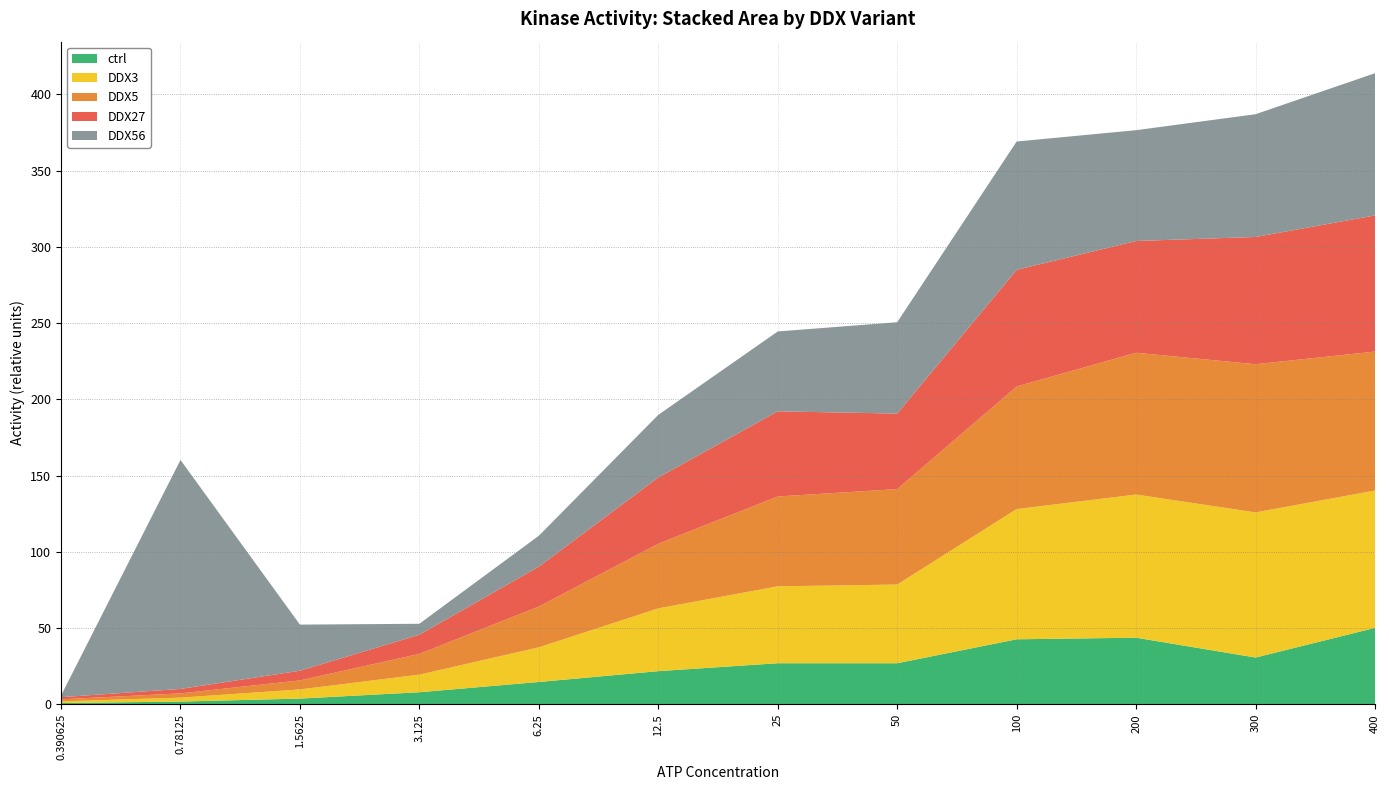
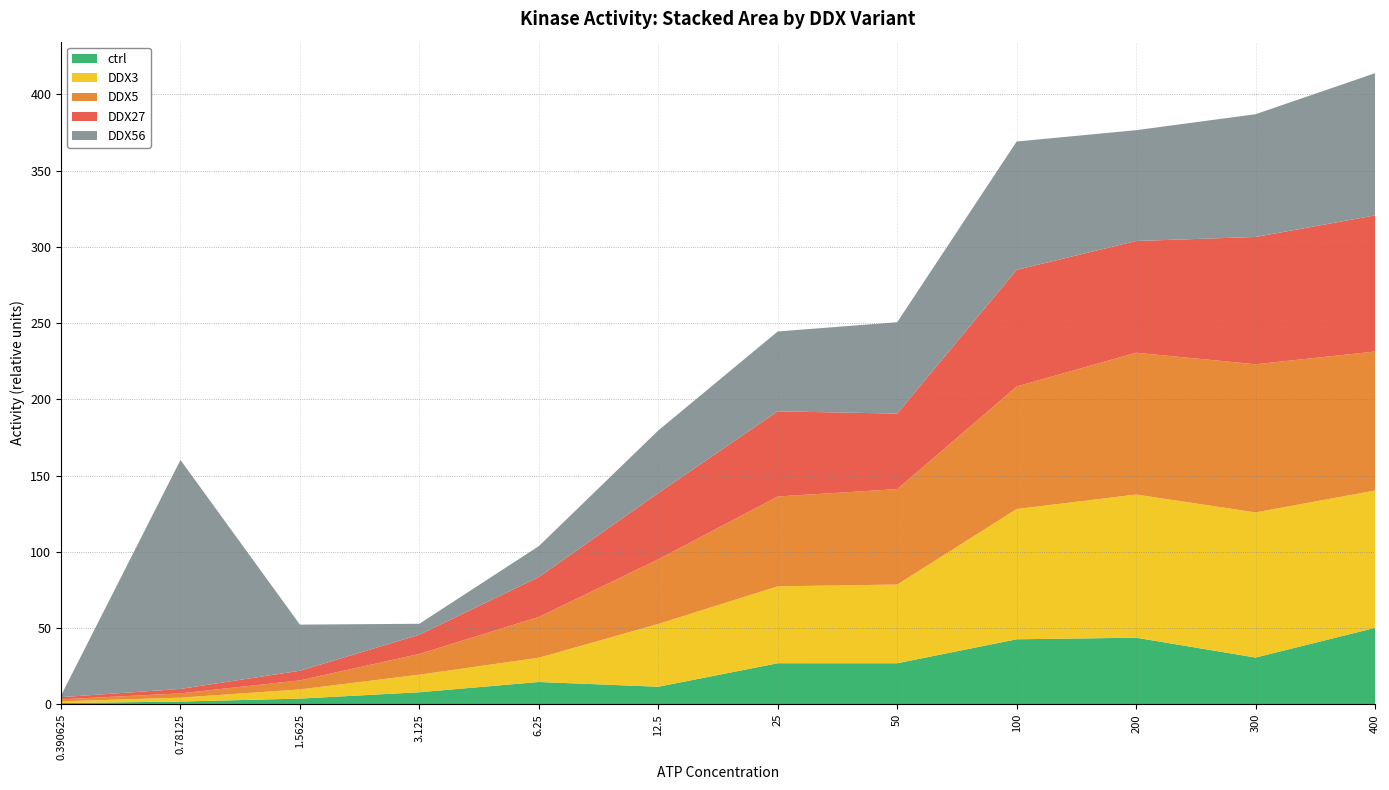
  {
    "ctrl": {
      "0.78125": 2,
      "1.5625": 4,
      "3.125": 8,
      "6.25": 15,
-     "12.5": 22,
+     "12.5": 12,
      "25": 27,
      "50": 27,
      "100": 43,
      "200": 44,
      "300": 31,
      "400": 50
    },
    "DDX3": {
      "0.78125": 3,
      "1.5625": 6,
      "3.125": 12,
-     "6.25": 23,
+     "6.25": 16,
      "12.5": 41,
      "25": 50,
      "50": 52,
      "100": 85,
      "200": 94,
      "300": 95,
      "400": 90
    },
    "DDX56": {
      "0.78125": 150,
      "1.5625": 30,
      "3.125": 7,
      "6.25": 20,
      "12.5": 41,
      "25": 52,
      "50": 60,
      "100": 84,
      "200": 73,
      "300": 81,
      "400": 93
    }
  }
